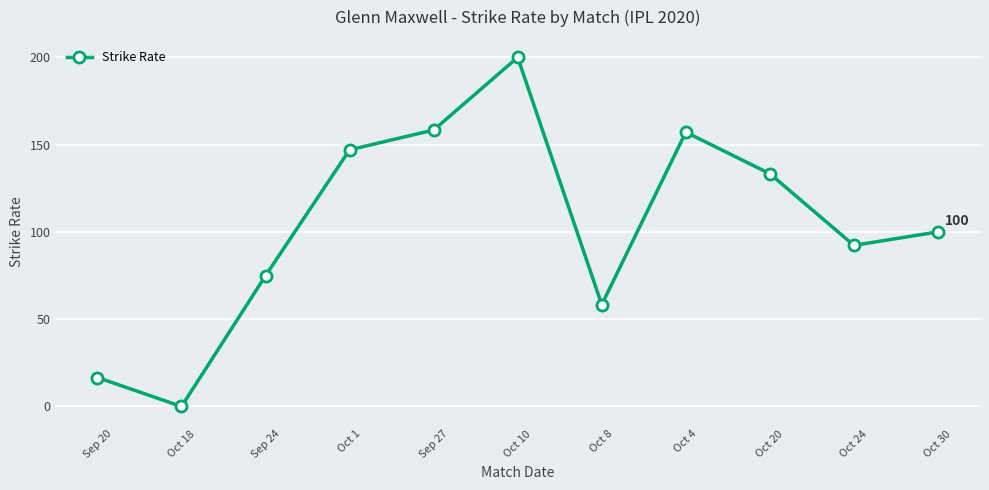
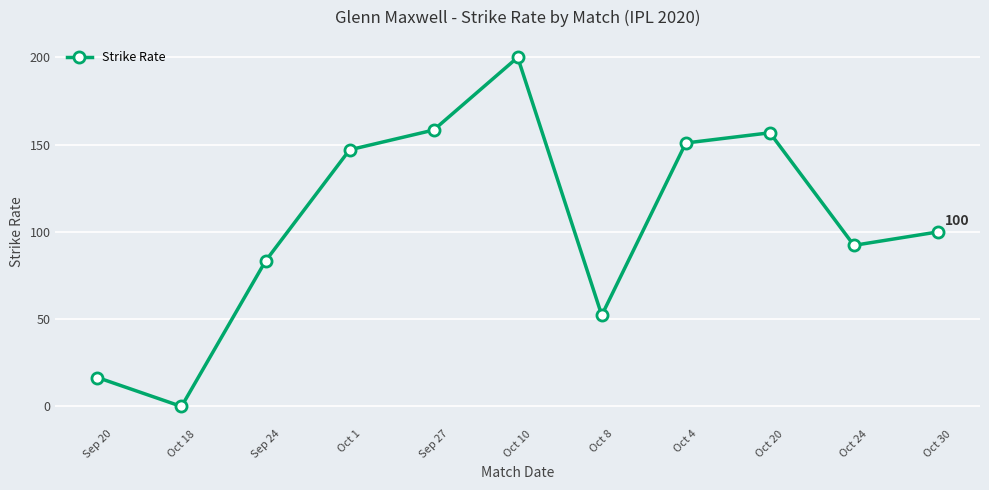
  {
    "Sep 20": 17,
    "Oct 18": 0,
-   "Sep 24": 75,
+   "Sep 24": 83,
    "Oct 1": 147,
    "Sep 27": 158,
    "Oct 10": 200,
-   "Oct 8": 58,
-   "Oct 4": 157,
-   "Oct 20": 133,
+   "Oct 8": 52,
+   "Oct 4": 151,
+   "Oct 20": 157,
    "Oct 24": 92
  }
